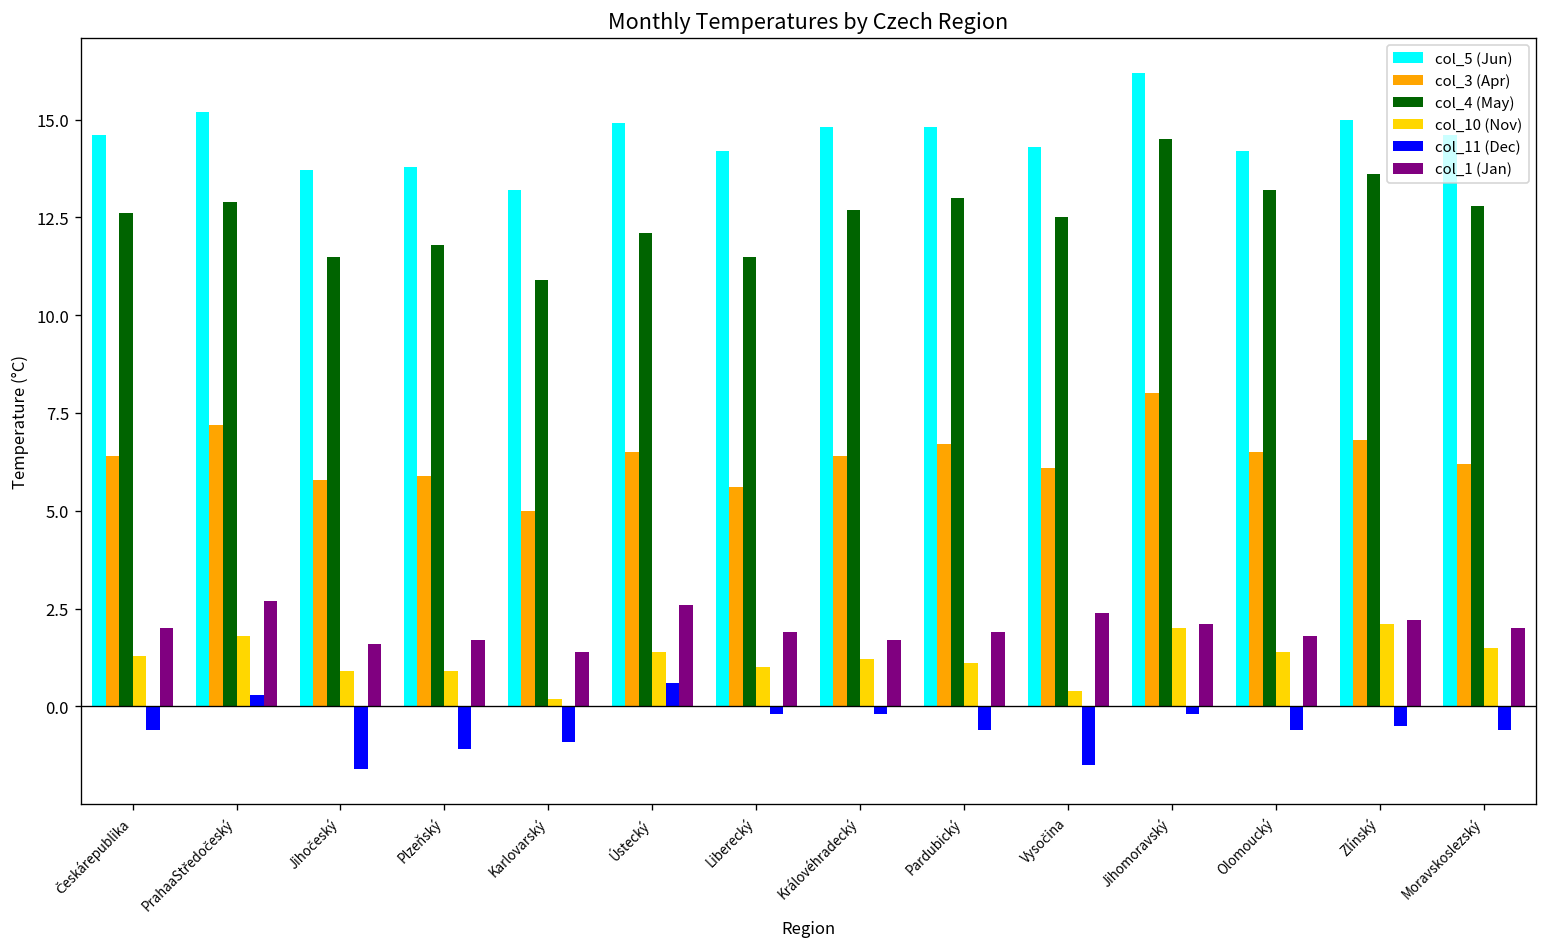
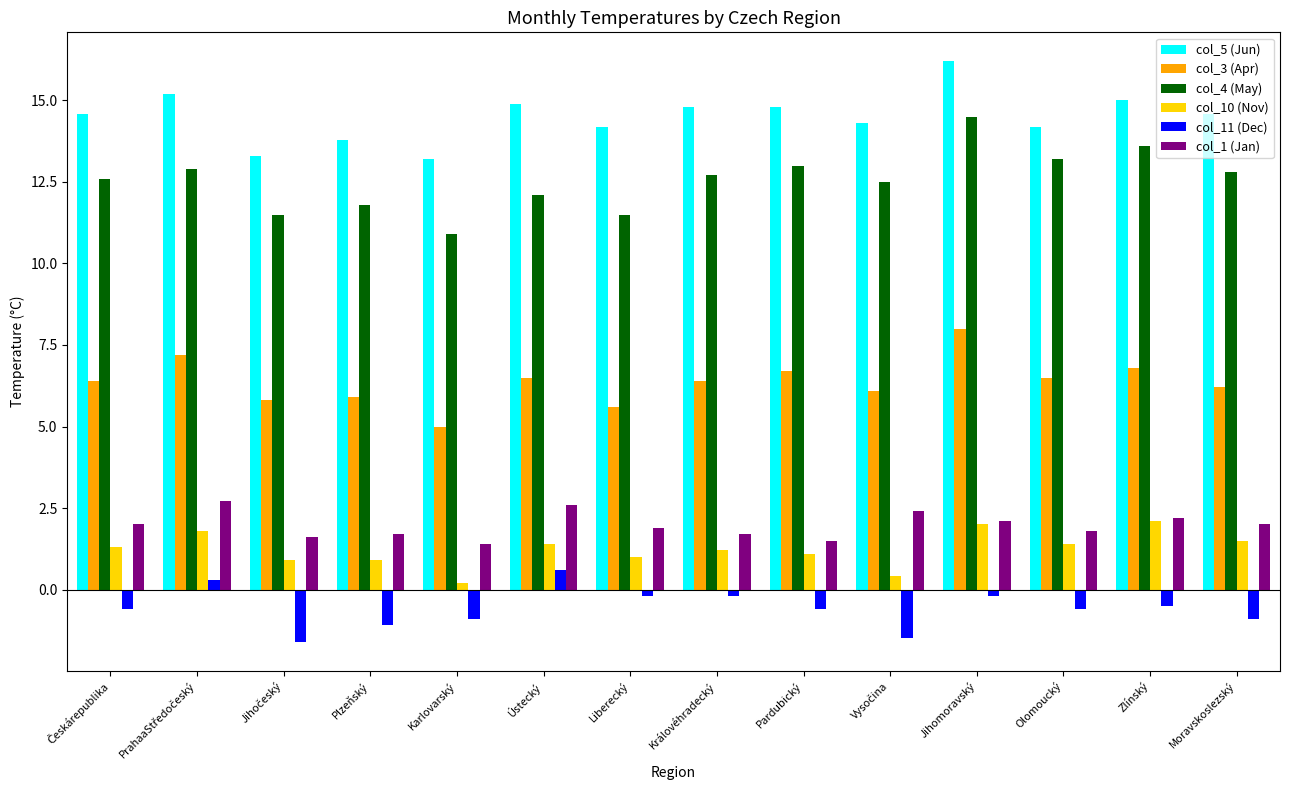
  {
    "col_5 (Jun)": {
      "Českárepublika": 14.6,
      "PrahaaStředočeský": 15.2,
-     "Jihočeský": 13.7,
+     "Jihočeský": 13.3,
      "Plzeňský": 13.8,
      "Karlovarský": 13.2,
      "Ústecký": 14.9,
      "Liberecký": 14.2,
      "Královéhradecký": 14.8,
      "Pardubický": 14.8,
      "Vysočina": 14.3,
      "Jihomoravský": 16.2,
      "Olomoucký": 14.2,
      "Zlínský": 15.0
    },
    "col_4 (May)": {
      "Českárepublika": 12.6,
      "PrahaaStředočeský": 12.9,
      "Jihočeský": 11.5,
      "Plzeňský": 11.8,
      "Karlovarský": 10.9,
      "Ústecký": 12.1,
      "Liberecký": 11.5,
      "Královéhradecký": 12.7,
      "Pardubický": 13.0,
      "Vysočina": 12.5,
      "Jihomoravský": 14.5,
      "Olomoucký": 13.2,
      "Zlínský": 13.6,
      "Moravskoslezský": 12.8
    },
    "col_11 (Dec)": {
      "Českárepublika": -0.6,
      "PrahaaStředočeský": 0.3,
      "Jihočeský": -1.6,
      "Plzeňský": -1.1,
      "Karlovarský": -0.9,
      "Ústecký": 0.6,
      "Liberecký": -0.2,
      "Královéhradecký": -0.2,
      "Pardubický": -0.6,
      "Vysočina": -1.5,
      "Jihomoravský": -0.2,
      "Olomoucký": -0.6,
      "Zlínský": -0.5,
-     "Moravskoslezský": -0.6
+     "Moravskoslezský": -0.9
    },
    "col_1 (Jan)": {
      "Českárepublika": 2.0,
      "PrahaaStředočeský": 2.7,
      "Jihočeský": 1.6,
      "Plzeňský": 1.7,
      "Karlovarský": 1.4,
      "Ústecký": 2.6,
      "Liberecký": 1.9,
      "Královéhradecký": 1.7,
-     "Pardubický": 1.9,
+     "Pardubický": 1.5,
      "Vysočina": 2.4,
      "Jihomoravský": 2.1,
      "Olomoucký": 1.8,
      "Zlínský": 2.2,
      "Moravskoslezský": 2.0
    }
  }
